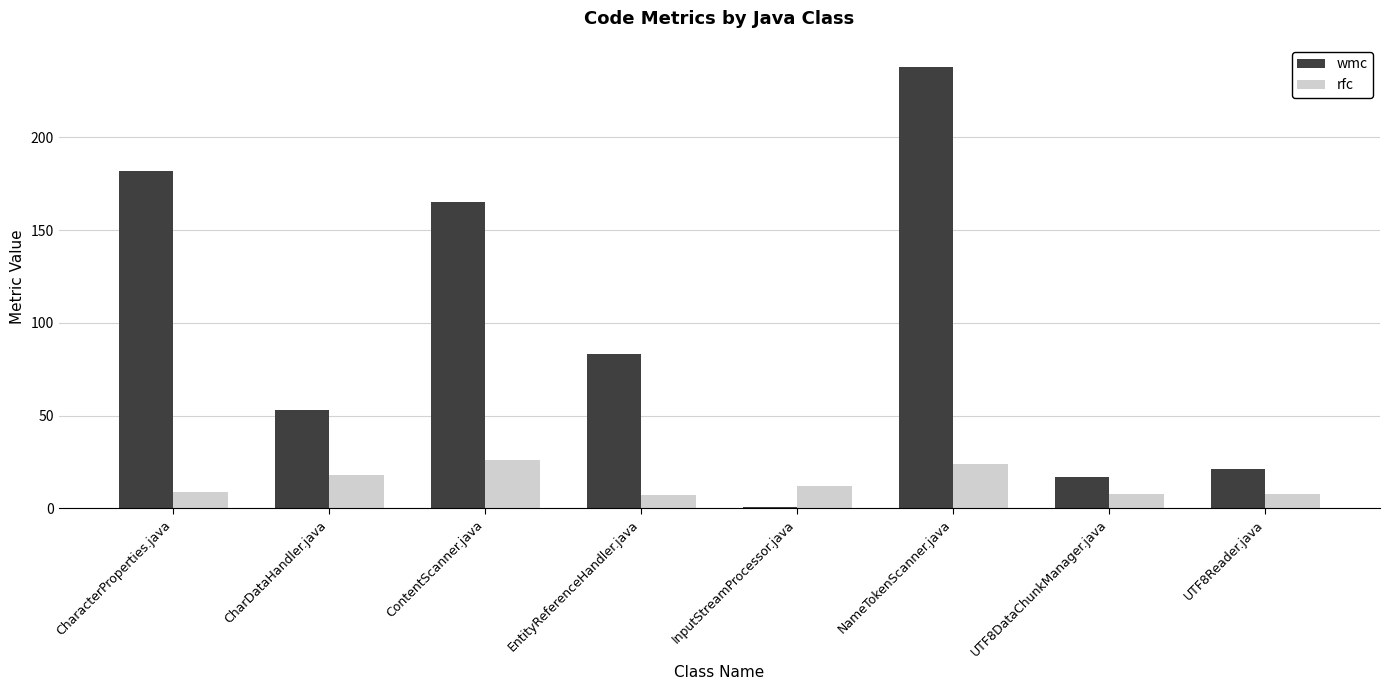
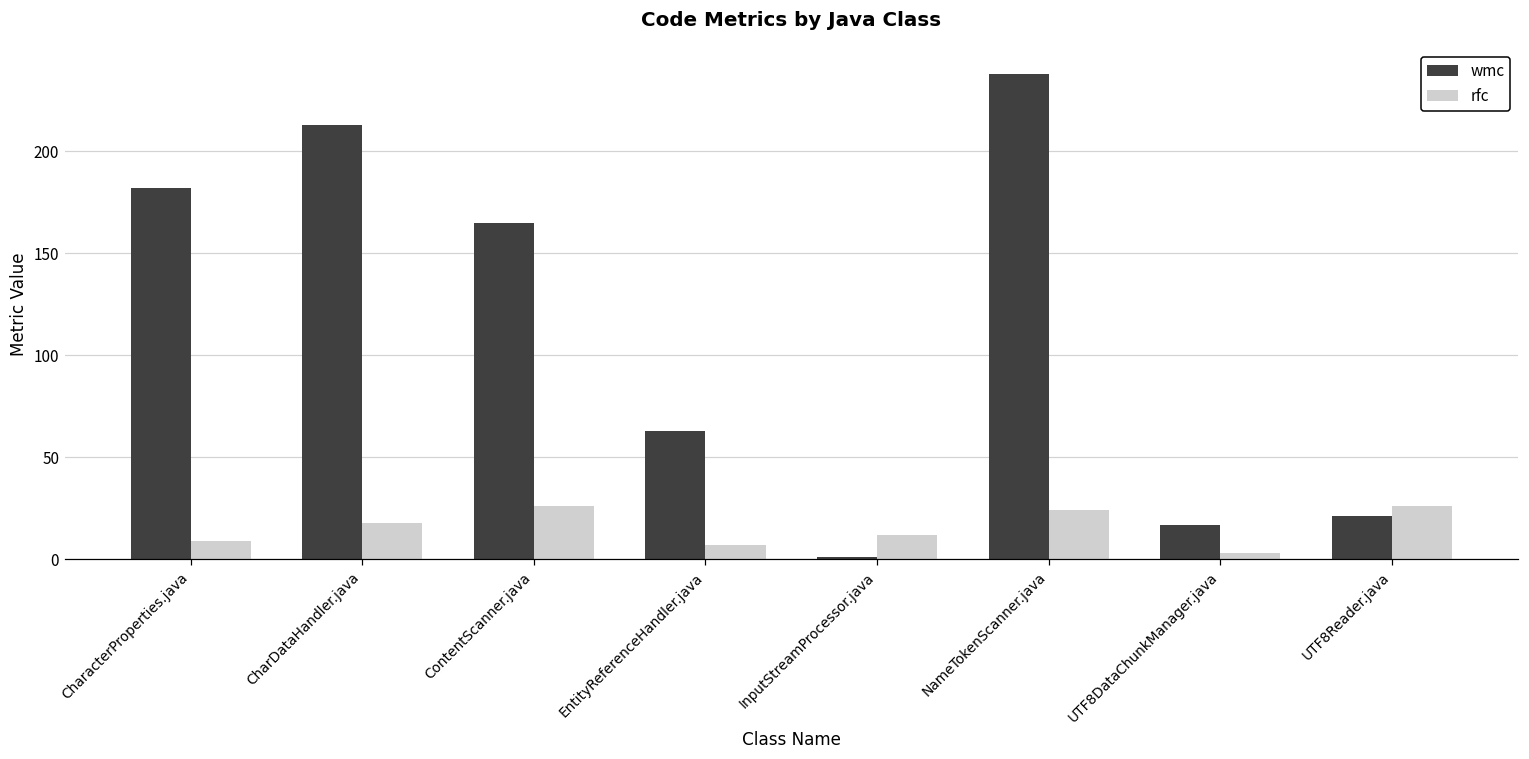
  {
    "wmc": {
      "CharacterProperties.java": 182,
-     "CharDataHandler.java": 53,
+     "CharDataHandler.java": 213,
      "ContentScanner.java": 165,
-     "EntityReferenceHandler.java": 83,
+     "EntityReferenceHandler.java": 63,
      "NameTokenScanner.java": 238,
      "UTF8DataChunkManager.java": 17,
      "UTF8Reader.java": 21
    },
    "rfc": {
      "CharacterProperties.java": 9,
      "CharDataHandler.java": 18,
      "ContentScanner.java": 26,
      "EntityReferenceHandler.java": 7,
      "InputStreamProcessor.java": 12,
      "NameTokenScanner.java": 24,
-     "UTF8DataChunkManager.java": 8,
-     "UTF8Reader.java": 8
+     "UTF8DataChunkManager.java": 3,
+     "UTF8Reader.java": 26
    }
  }
